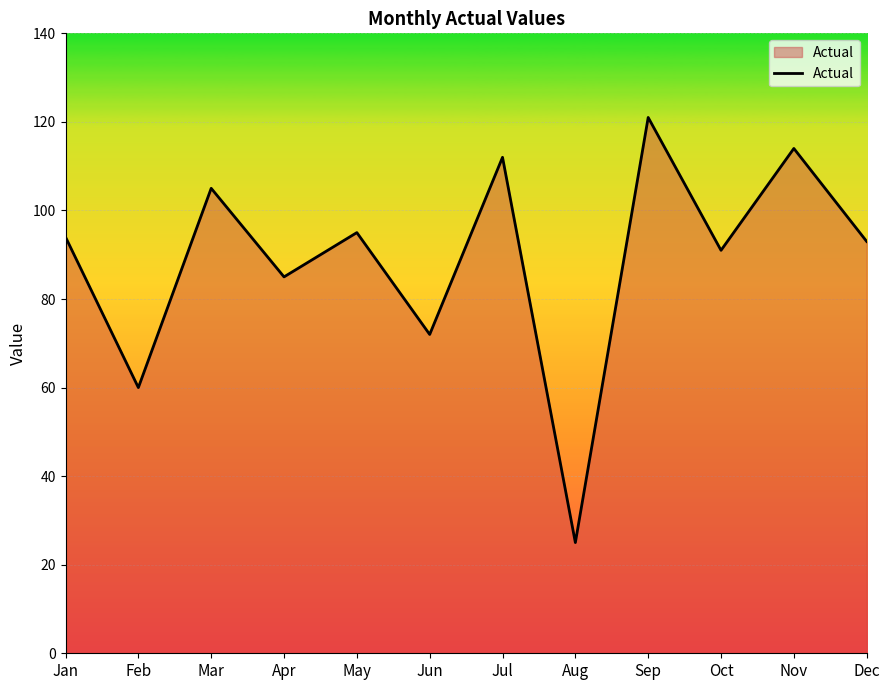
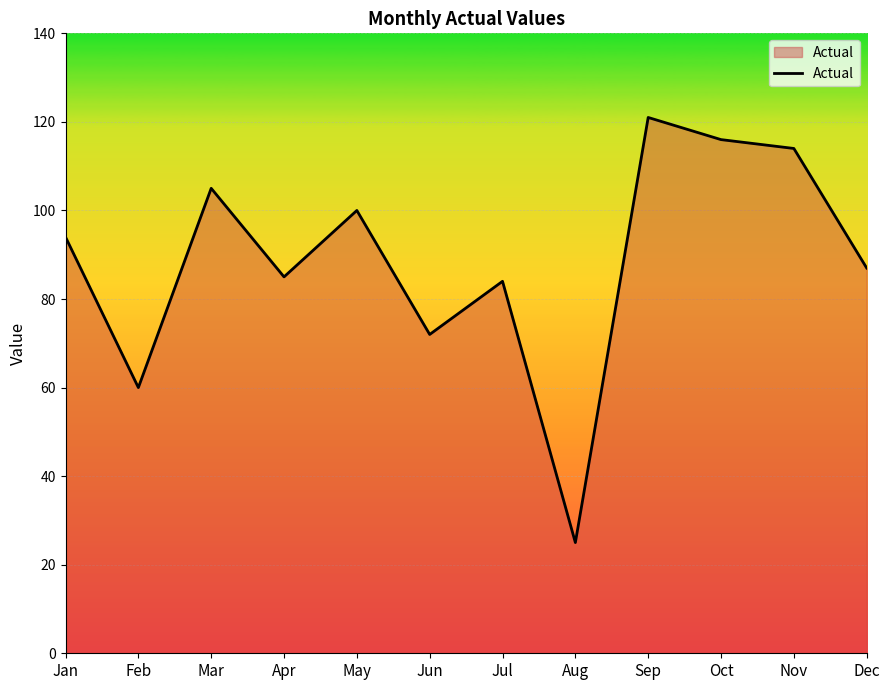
  {
    "Jan": 94,
    "Feb": 60,
    "Mar": 105,
    "Apr": 85,
-   "May": 95,
+   "May": 100,
    "Jun": 72,
-   "Jul": 112,
+   "Jul": 84,
    "Aug": 25,
    "Sep": 121,
-   "Oct": 91,
+   "Oct": 116,
    "Nov": 114,
-   "Dec": 93
+   "Dec": 87
  }
